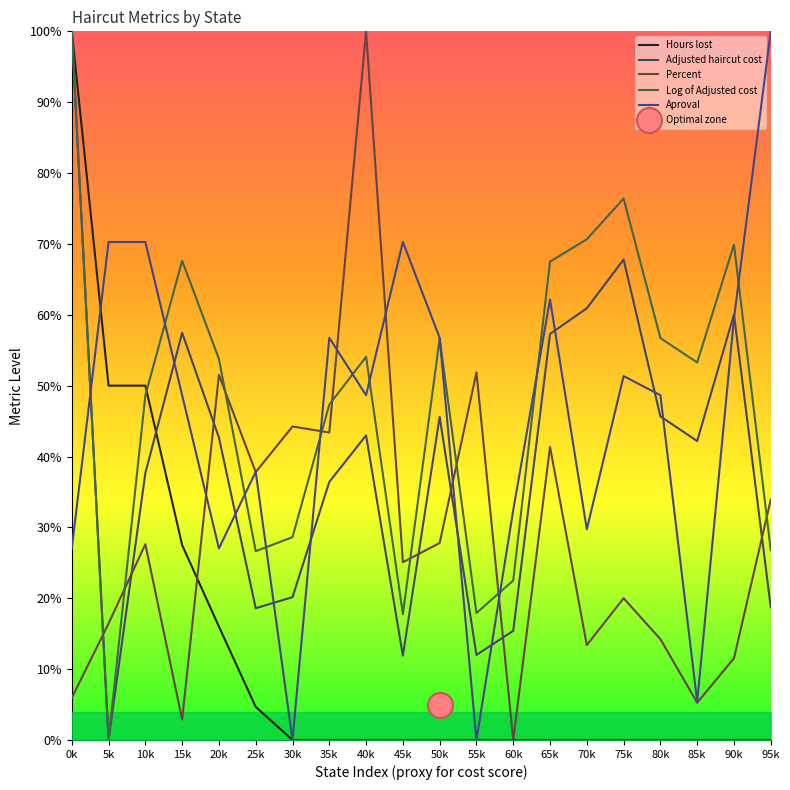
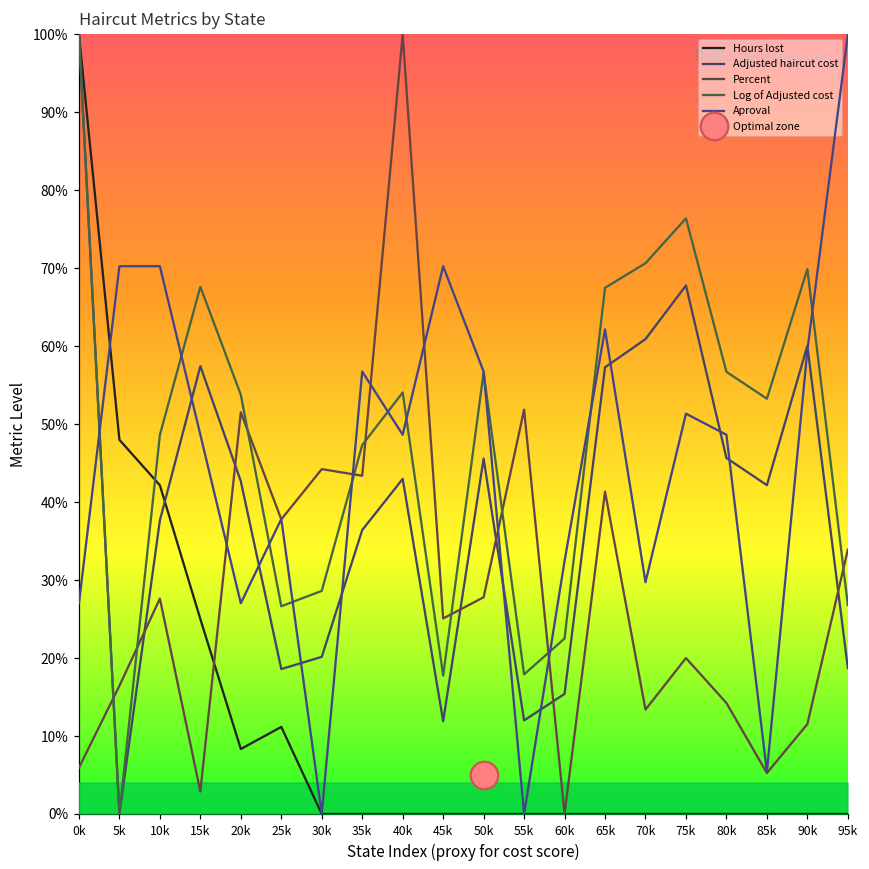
  {
    "Hours lost": {
-     "5k": "50%",
-     "10k": "50%",
-     "15k": "28%",
-     "20k": "16%",
-     "25k": "5%",
+     "5k": "48%",
+     "10k": "42%",
+     "15k": "25%",
+     "20k": "8%",
+     "25k": "11%",
      "35k": "0%",
      "40k": "0%",
      "45k": "0%",
      "50k": "0%",
      "65k": "0%",
      "70k": "0%",
      "75k": "0%",
      "80k": "0%",
      "85k": "0%",
      "90k": "0%",
      "95k": "0%"
    },
    "Optimal zone": {
      "50k": "5%"
    }
  }
